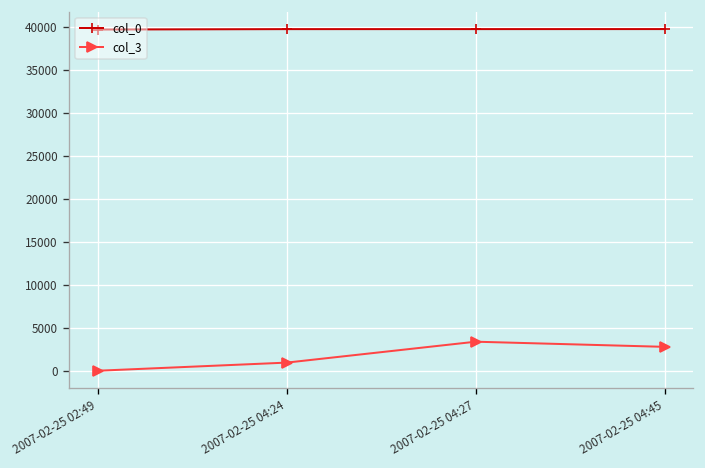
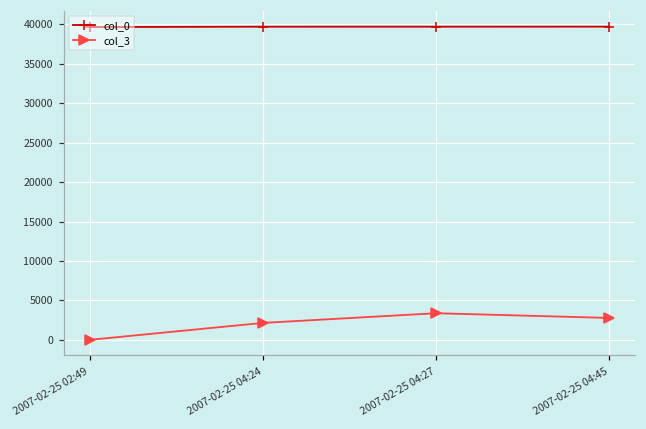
  {
    "col_0": {
      "2007-02-25 04:24": 40000,
      "2007-02-25 04:27": 40000,
      "2007-02-25 04:45": 40000
    },
    "col_3": {
      "2007-02-25 02:49": 0,
-     "2007-02-25 04:24": 1000,
+     "2007-02-25 04:24": 2000,
      "2007-02-25 04:27": 3000,
      "2007-02-25 04:45": 3000
    }
  }
